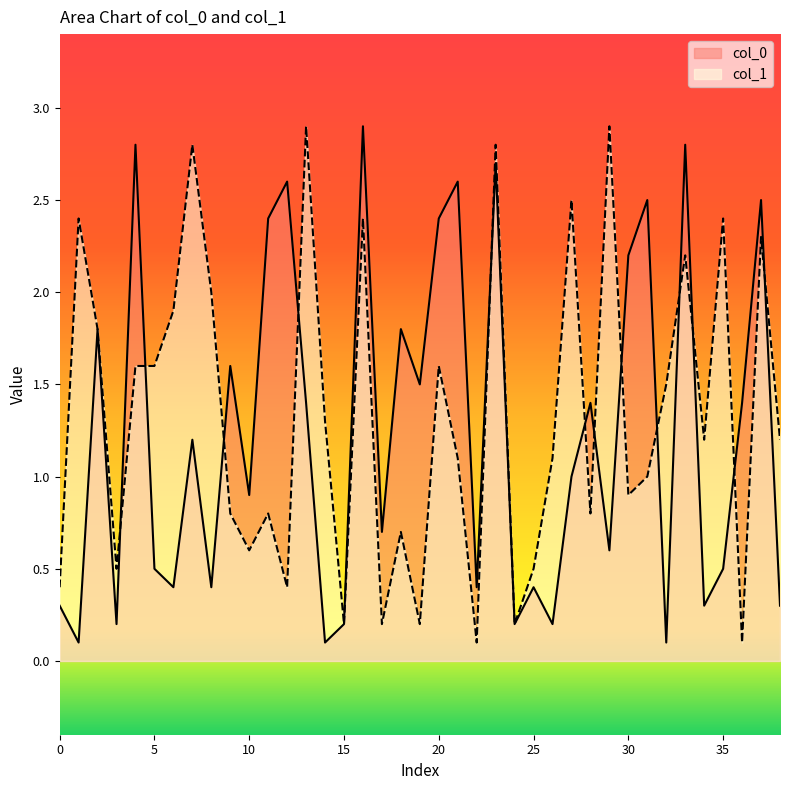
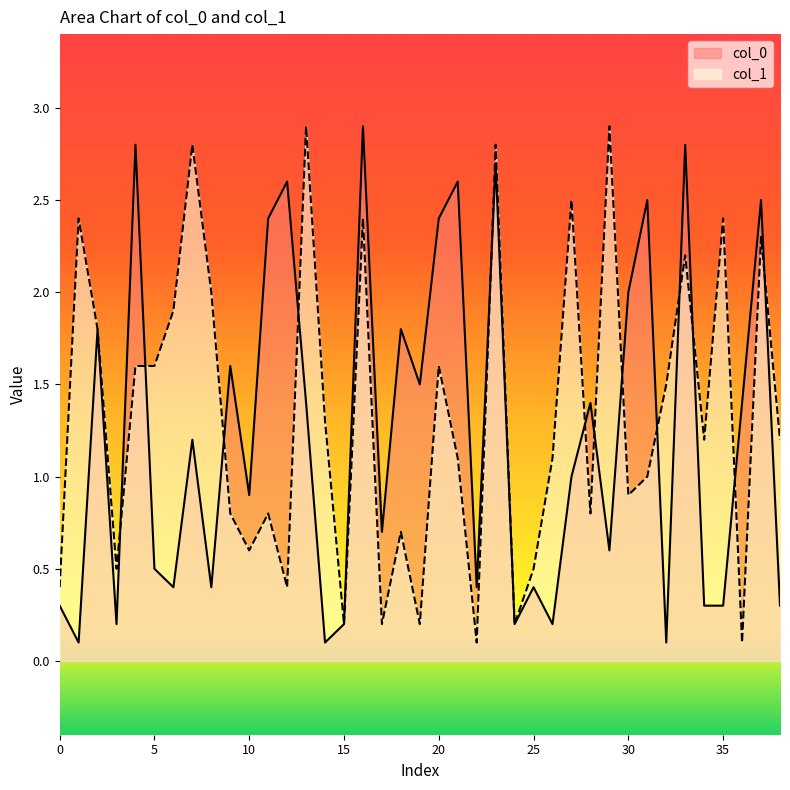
  {
    "col_0": {
      "0": 0.3,
      "5": 0.5,
      "10": 0.9,
      "20": 2.4,
      "25": 0.4,
-     "30": 2.2,
-     "35": 0.5
+     "30": 2.0,
+     "35": 0.3
    },
    "col_1": {
      "0": 0.4,
      "5": 1.6,
      "10": 0.6,
      "20": 1.6,
      "25": 0.5,
      "30": 0.9,
      "35": 2.4
    }
  }
